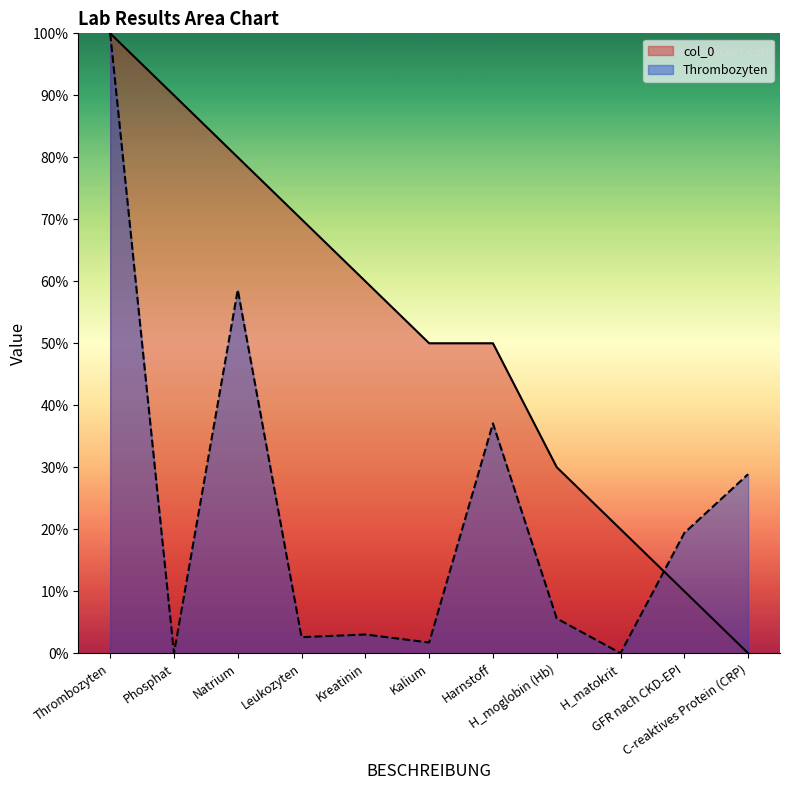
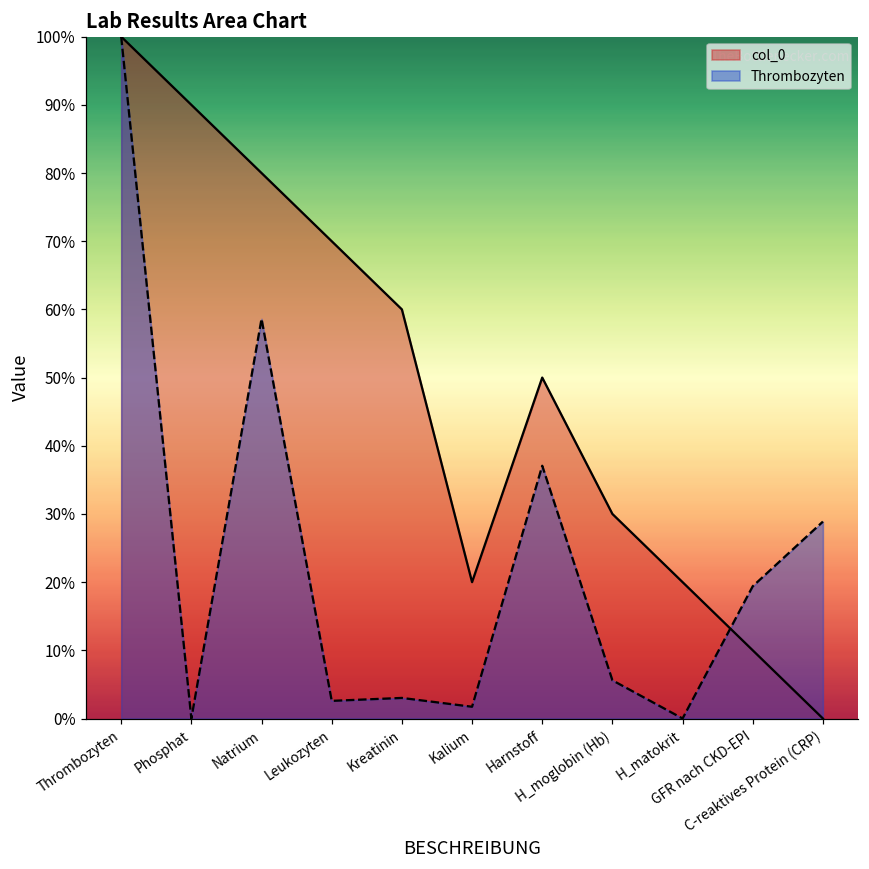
  {
    "col_0": {
      "Phosphat": "90%",
      "Natrium": "80%",
      "Leukozyten": "70%",
      "Kreatinin": "60%",
-     "Kalium": "50%",
+     "Kalium": "20%",
      "Harnstoff": "50%",
      "H_moglobin (Hb)": "30%",
      "H_matokrit": "20%",
      "GFR nach CKD-EPI": "10%",
      "C-reaktives Protein (CRP)": "0%"
    },
    "Thrombozyten": {
      "Phosphat": "0%",
      "Natrium": "59%",
      "Leukozyten": "3%",
      "Kreatinin": "3%",
      "Kalium": "2%",
      "Harnstoff": "37%",
      "H_moglobin (Hb)": "6%",
      "H_matokrit": "0%",
      "GFR nach CKD-EPI": "19%",
      "C-reaktives Protein (CRP)": "29%"
    }
  }
